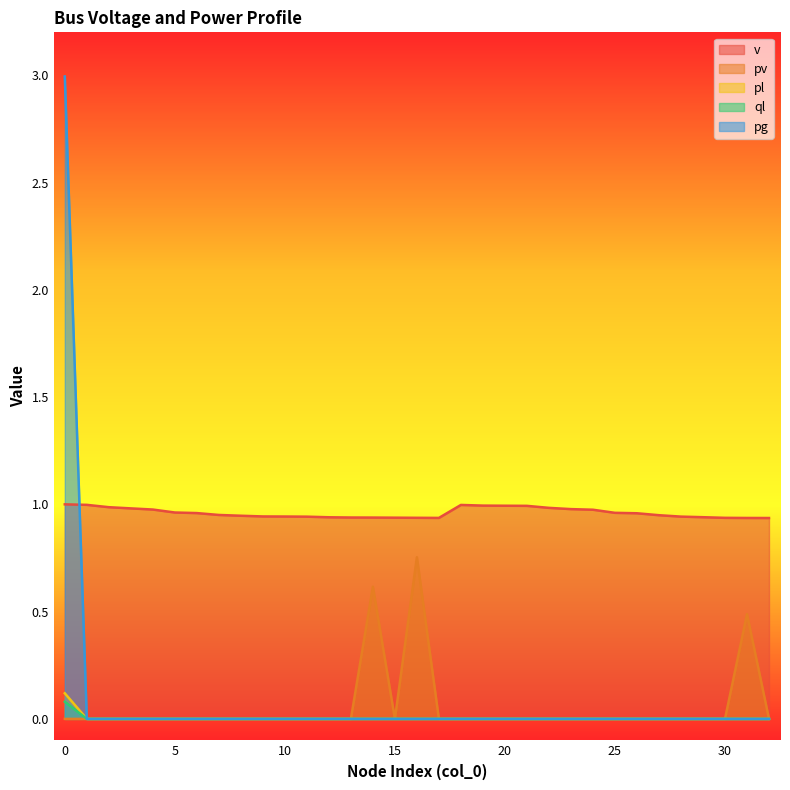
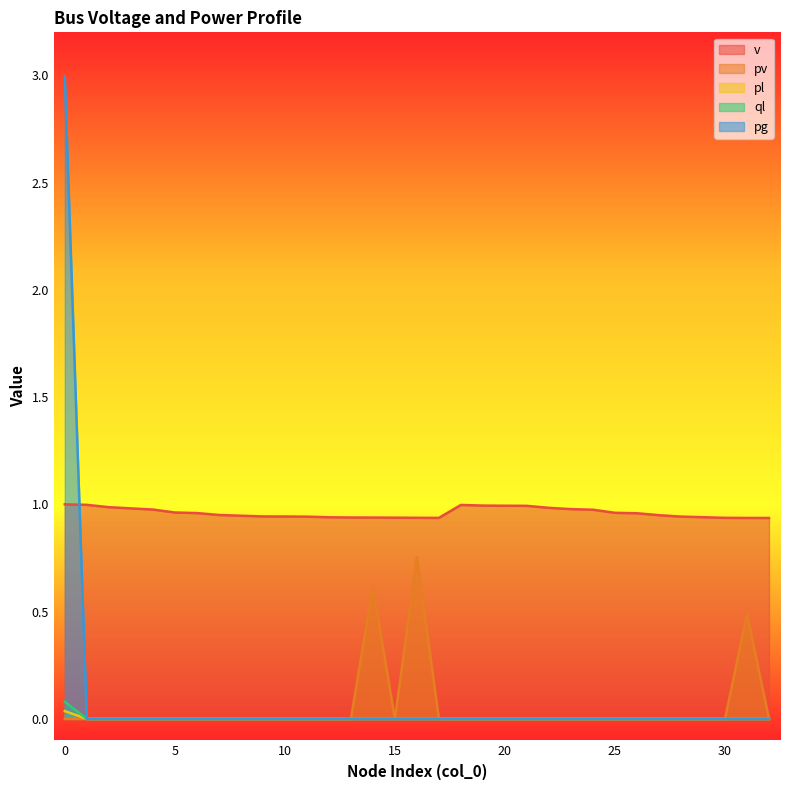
  {
    "pl": {
-     "0": 0.12
+     "0": 0.04
    },
    "ql": {
      "0": 0.08
    },
    "pg": {
      "0": 2.99
    }
  }
